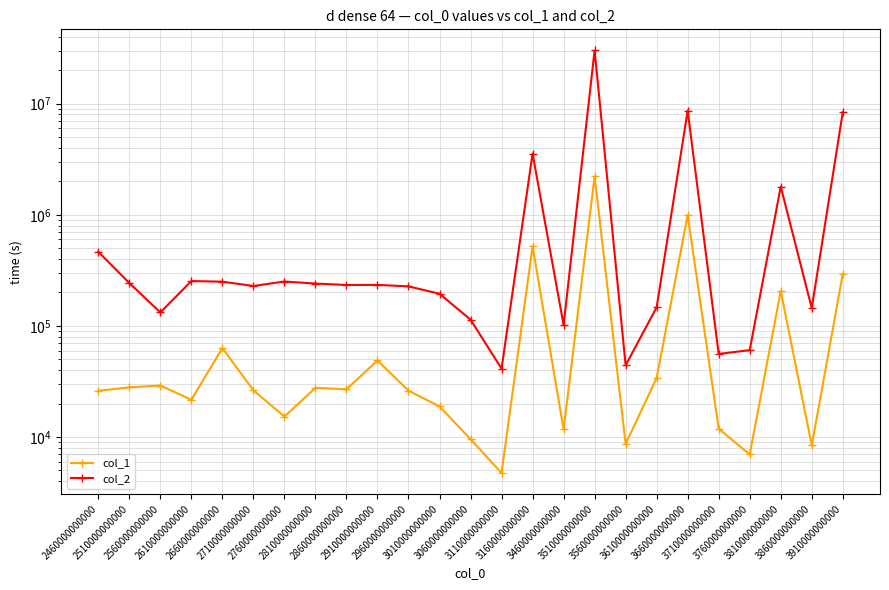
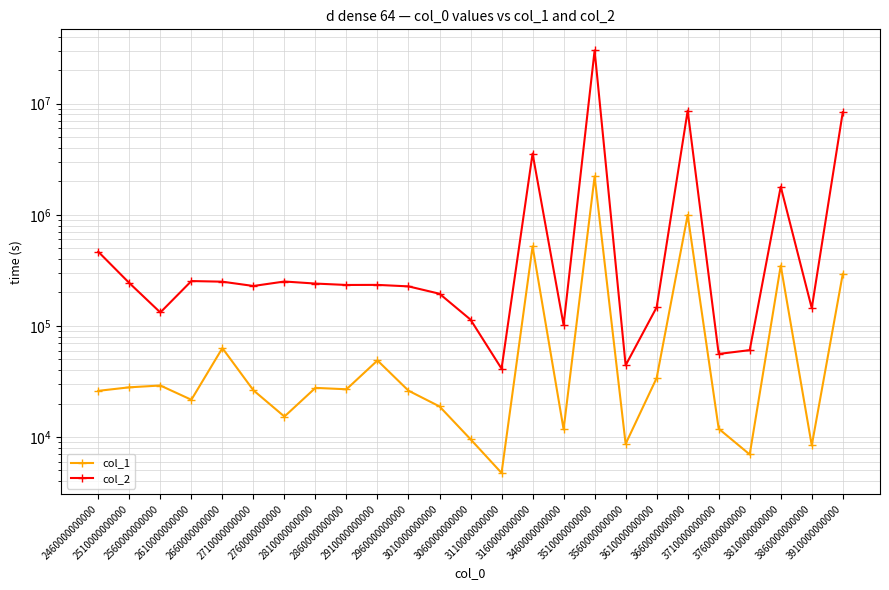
  {
    "col_1": {
      "2460000000000": 26000,
      "2510000000000": 28000,
      "2560000000000": 29000,
      "2610000000000": 22000,
      "2660000000000": 60000,
      "2710000000000": 26000,
      "2760000000000": 15000,
      "2810000000000": 28000,
      "2860000000000": 27000,
      "2910000000000": 50000,
      "2960000000000": 26000,
      "3010000000000": 19000,
      "3060000000000": 10000,
      "3110000000000": 4700,
      "3160000000000": 500000,
      "3460000000000": 12000,
      "3510000000000": 2200000,
      "3560000000000": 9000,
      "3610000000000": 34000,
      "3660000000000": 1000000,
      "3710000000000": 12000,
      "3760000000000": 7000,
-     "3810000000000": 210000,
+     "3810000000000": 350000,
      "3860000000000": 8000,
      "3910000000000": 290000
    },
    "col_2": {
      "2460000000000": 460000,
      "2510000000000": 240000,
      "2560000000000": 130000,
      "2610000000000": 250000,
      "2660000000000": 250000,
      "2710000000000": 230000,
      "2760000000000": 250000,
      "2810000000000": 240000,
      "2860000000000": 230000,
      "2910000000000": 230000,
      "2960000000000": 230000,
      "3010000000000": 190000,
      "3060000000000": 110000,
      "3110000000000": 41000,
      "3160000000000": 3600000,
      "3460000000000": 100000,
      "3510000000000": 30000000,
      "3560000000000": 44000,
      "3610000000000": 150000,
      "3660000000000": 9000000,
      "3710000000000": 60000,
      "3760000000000": 60000,
      "3810000000000": 1800000,
      "3860000000000": 140000,
      "3910000000000": 8000000
    }
  }
